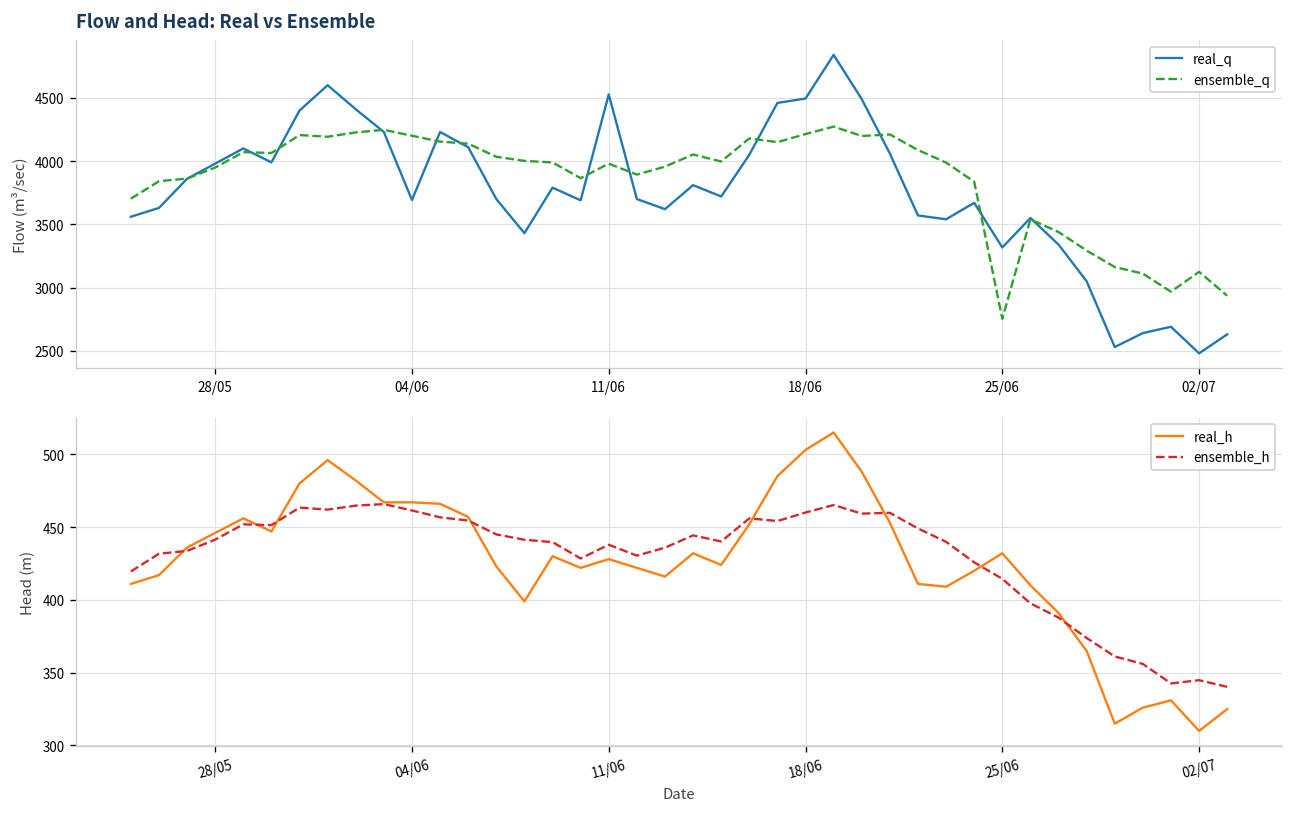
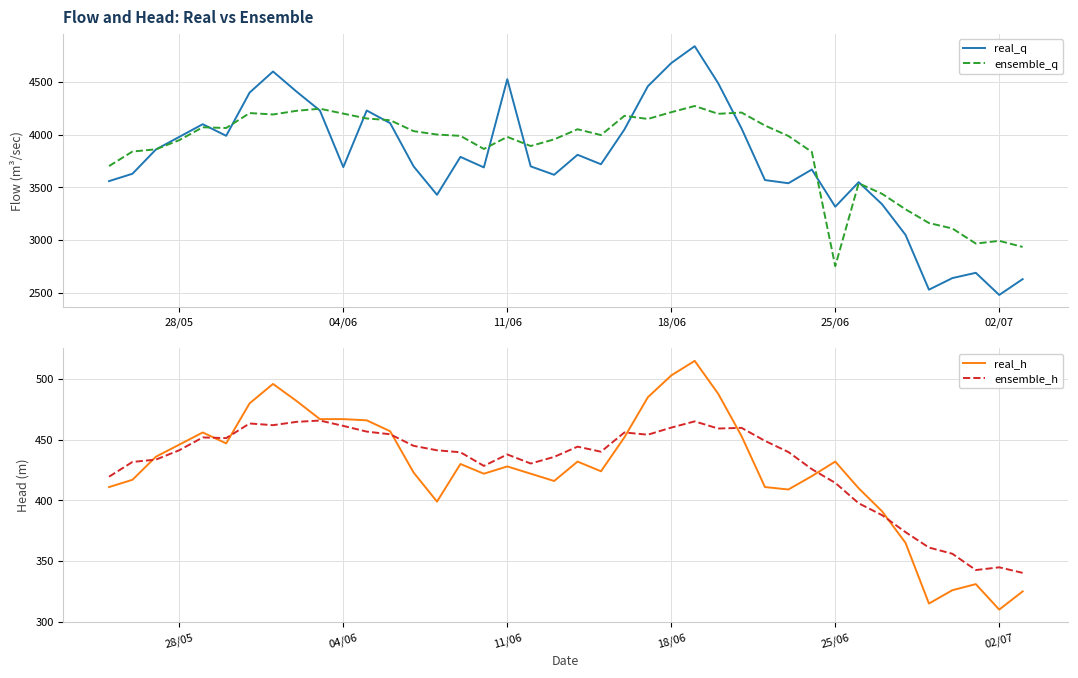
  {
    "Flow and Head: Real vs Ensemble": {
      "real_q": {
        "28/05": 3980,
        "04/06": 3690,
        "11/06": 4530,
-       "18/06": 4490,
+       "18/06": 4680,
        "25/06": 3320,
        "02/07": 2480
      },
      "ensemble_q": {
        "28/05": 3950,
        "04/06": 4200,
        "11/06": 3980,
        "18/06": 4210,
        "25/06": 2750,
-       "02/07": 3120
+       "02/07": 2990
      }
    }
  }
